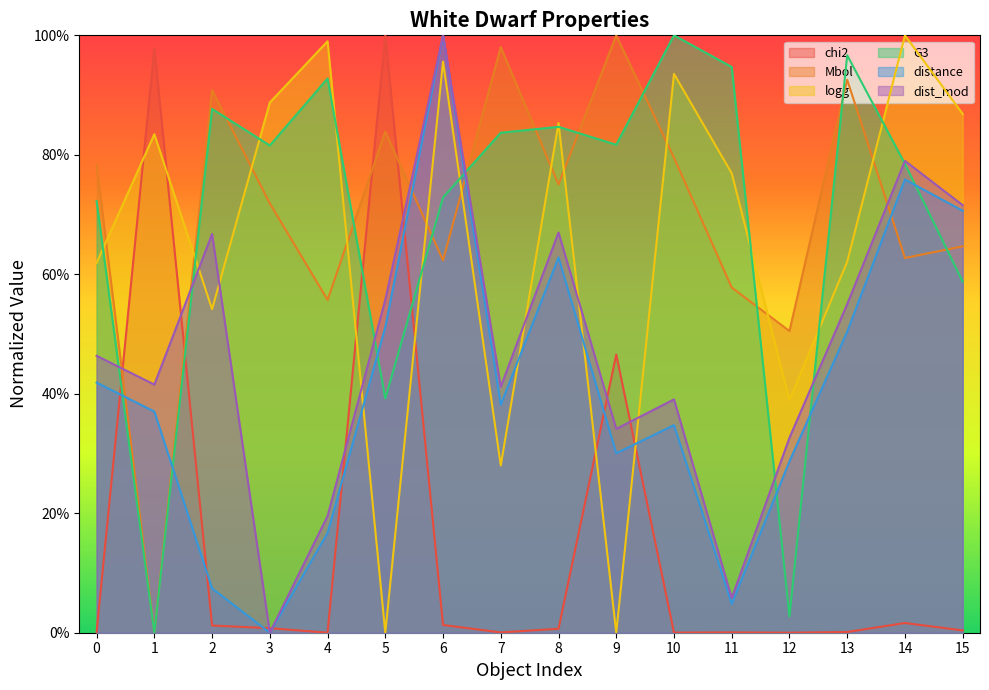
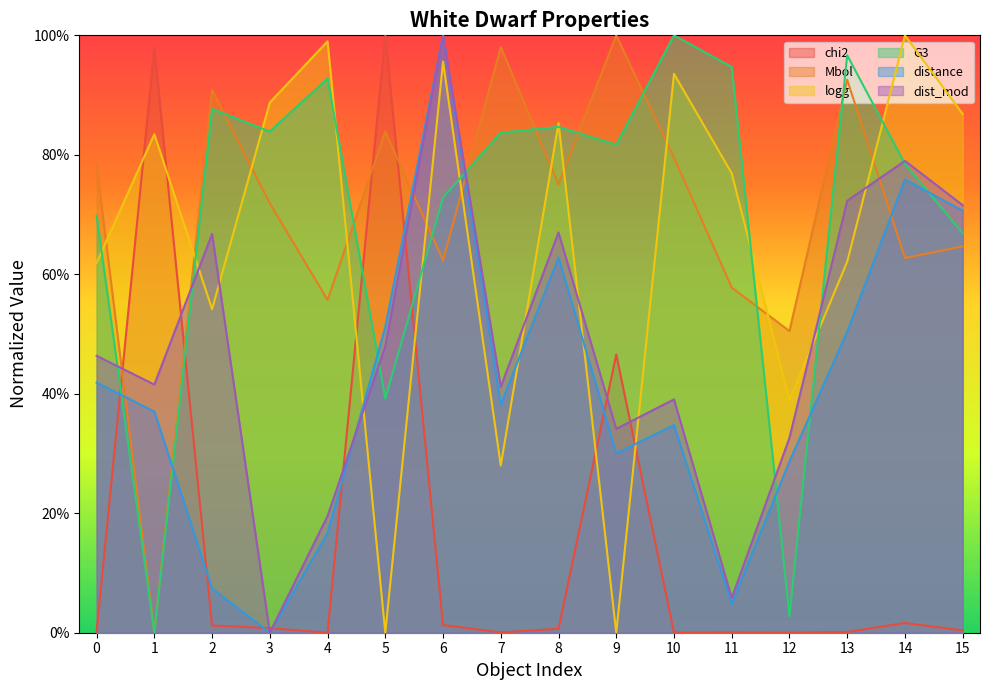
  {
    "G3": {
-     "0": "72%",
+     "0": "70%",
      "2": "88%",
-     "3": "82%",
+     "3": "84%",
      "4": "93%",
      "5": "39%",
      "6": "73%",
      "7": "84%",
      "8": "85%",
      "9": "82%",
      "10": "100%",
      "11": "95%",
      "12": "3%",
      "14": "78%",
-     "15": "59%"
+     "15": "67%"
    },
    "distance": {
      "0": "42%",
      "1": "37%",
      "2": "7%",
      "4": "17%",
      "5": "51%",
      "7": "38%",
      "8": "63%",
      "9": "30%",
      "10": "35%",
      "11": "5%",
      "12": "29%",
      "13": "50%",
      "14": "76%",
      "15": "71%"
    },
    "dist_mod": {
      "0": "46%",
      "1": "42%",
      "2": "67%",
      "4": "20%",
-     "5": "56%",
+     "5": "48%",
      "7": "41%",
      "8": "67%",
      "9": "34%",
      "10": "39%",
      "11": "6%",
      "12": "33%",
-     "13": "55%",
+     "13": "72%",
      "14": "79%",
      "15": "72%"
    }
  }
